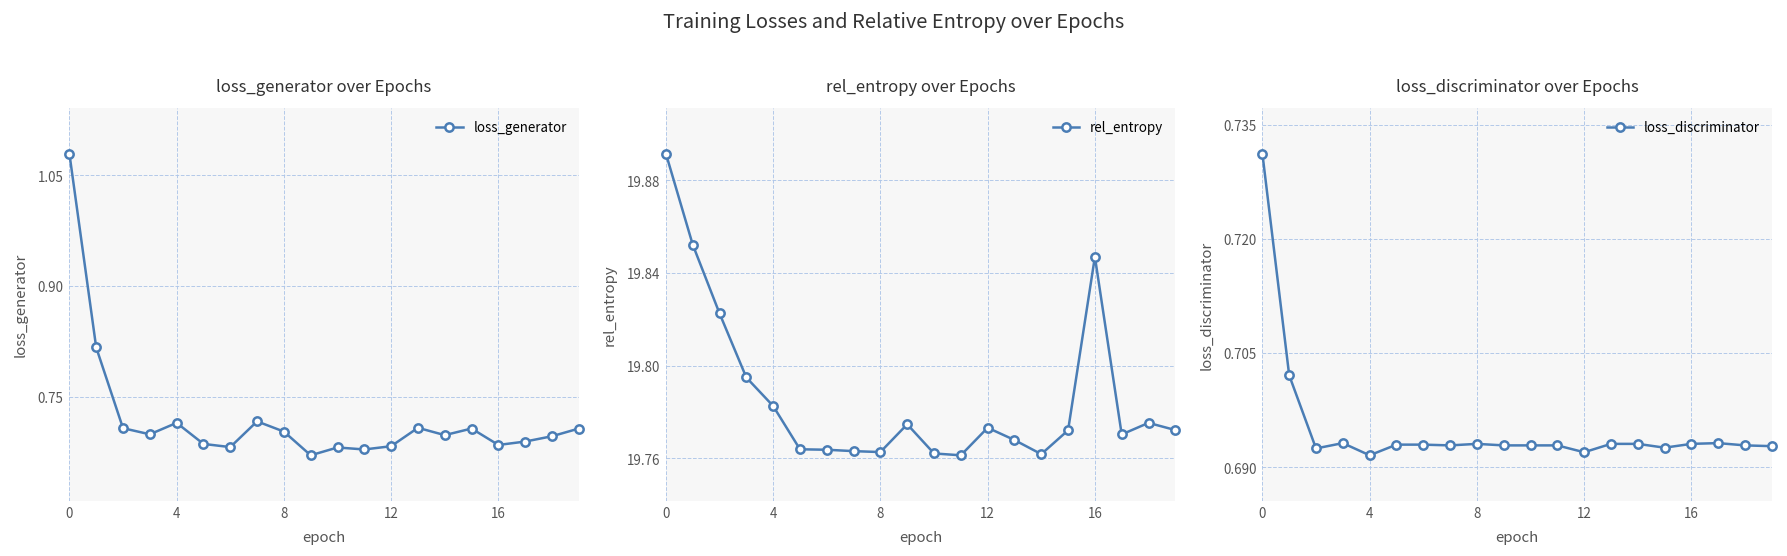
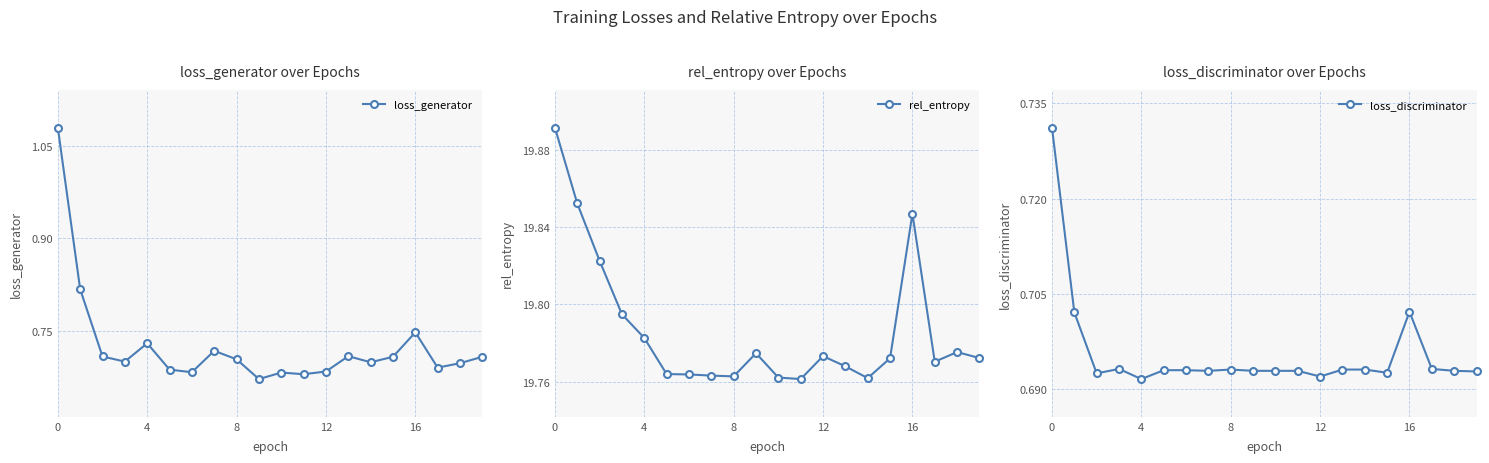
  {
    "loss_generator over Epochs": {
      "0": 1.08,
-     "4": 0.72,
+     "4": 0.73,
      "8": 0.70,
      "12": 0.68,
-     "16": 0.69
+     "16": 0.75
    },
    "rel_entropy over Epochs": {
      "0": 19.892,
      "4": 19.783,
      "8": 19.763,
      "12": 19.773,
      "16": 19.847
    },
    "loss_discriminator over Epochs": {
      "0": 0.731,
      "4": 0.692,
      "8": 0.693,
      "12": 0.692,
-     "16": 0.693
+     "16": 0.702
    }
  }
